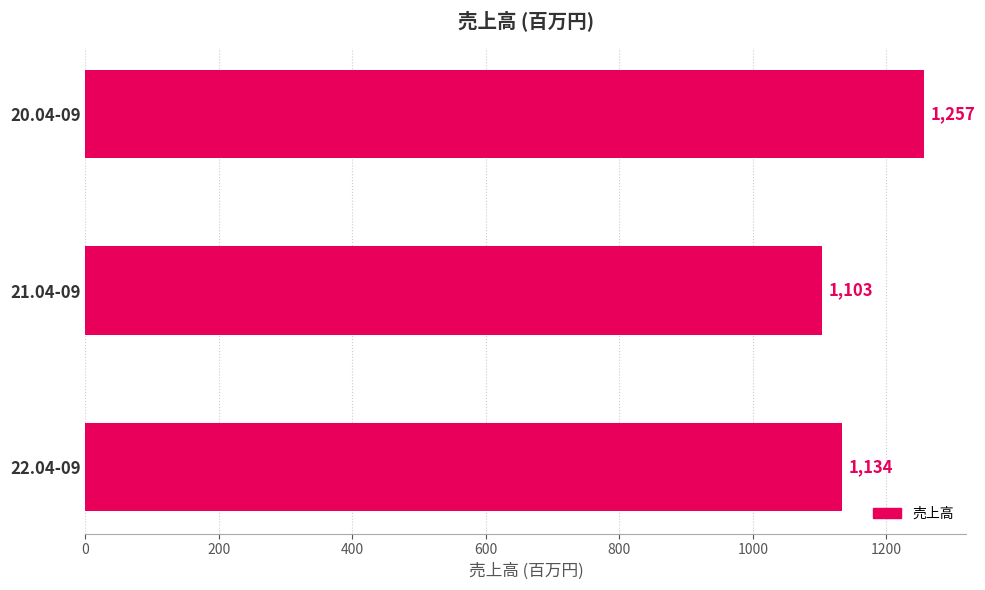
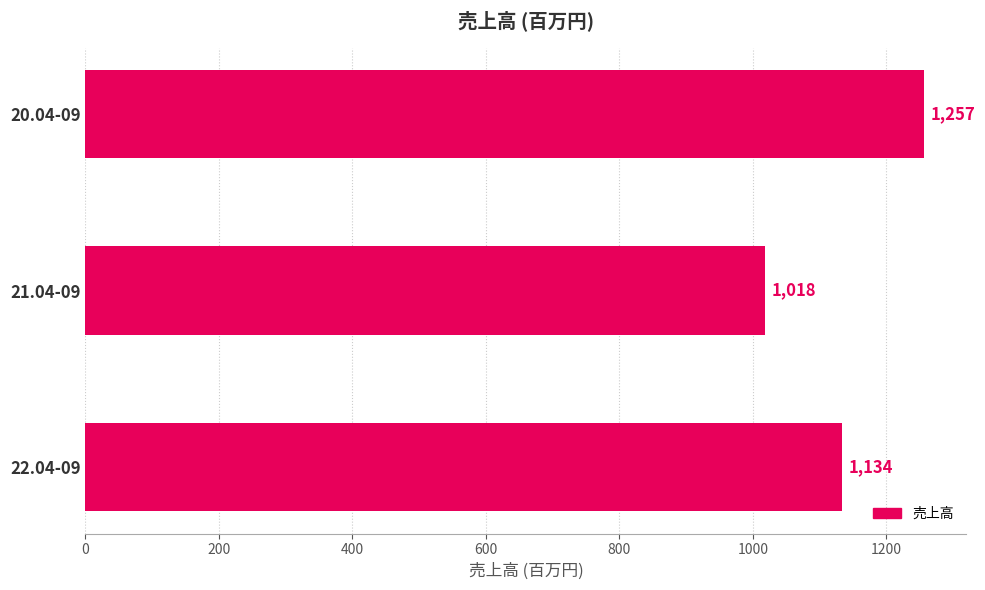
  {
    "20.04-09": "1,257",
-   "21.04-09": "1,103",
+   "21.04-09": "1,018",
    "22.04-09": "1,134"
  }
